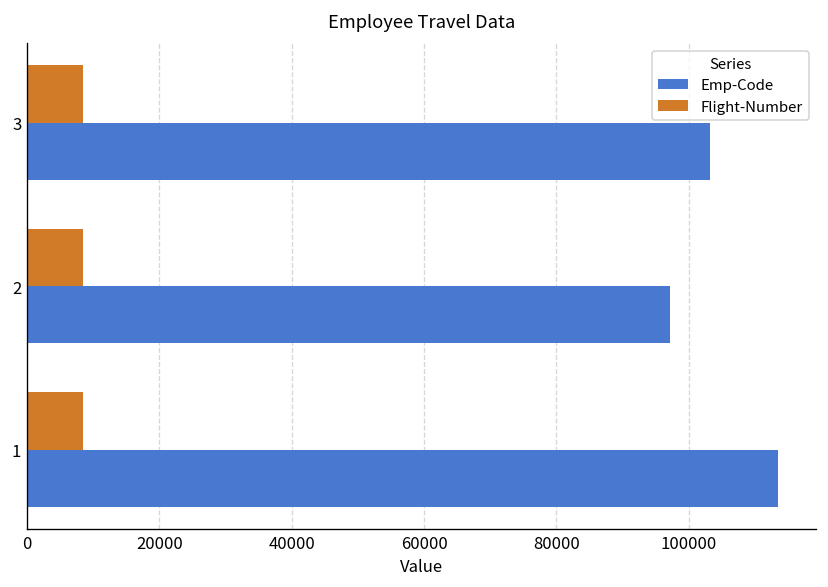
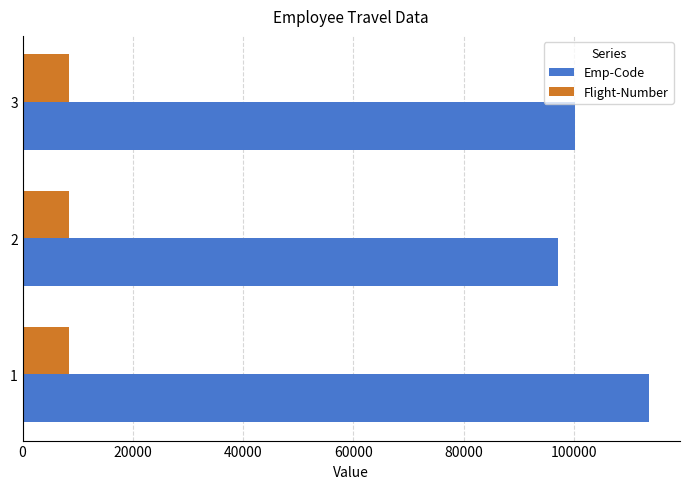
  {
    "Emp-Code": {
-     "3": 103000,
+     "3": 100000,
      "2": 97000,
      "1": 114000
    },
    "Flight-Number": {
      "3": 8000,
      "2": 8000,
      "1": 8000
    }
  }
